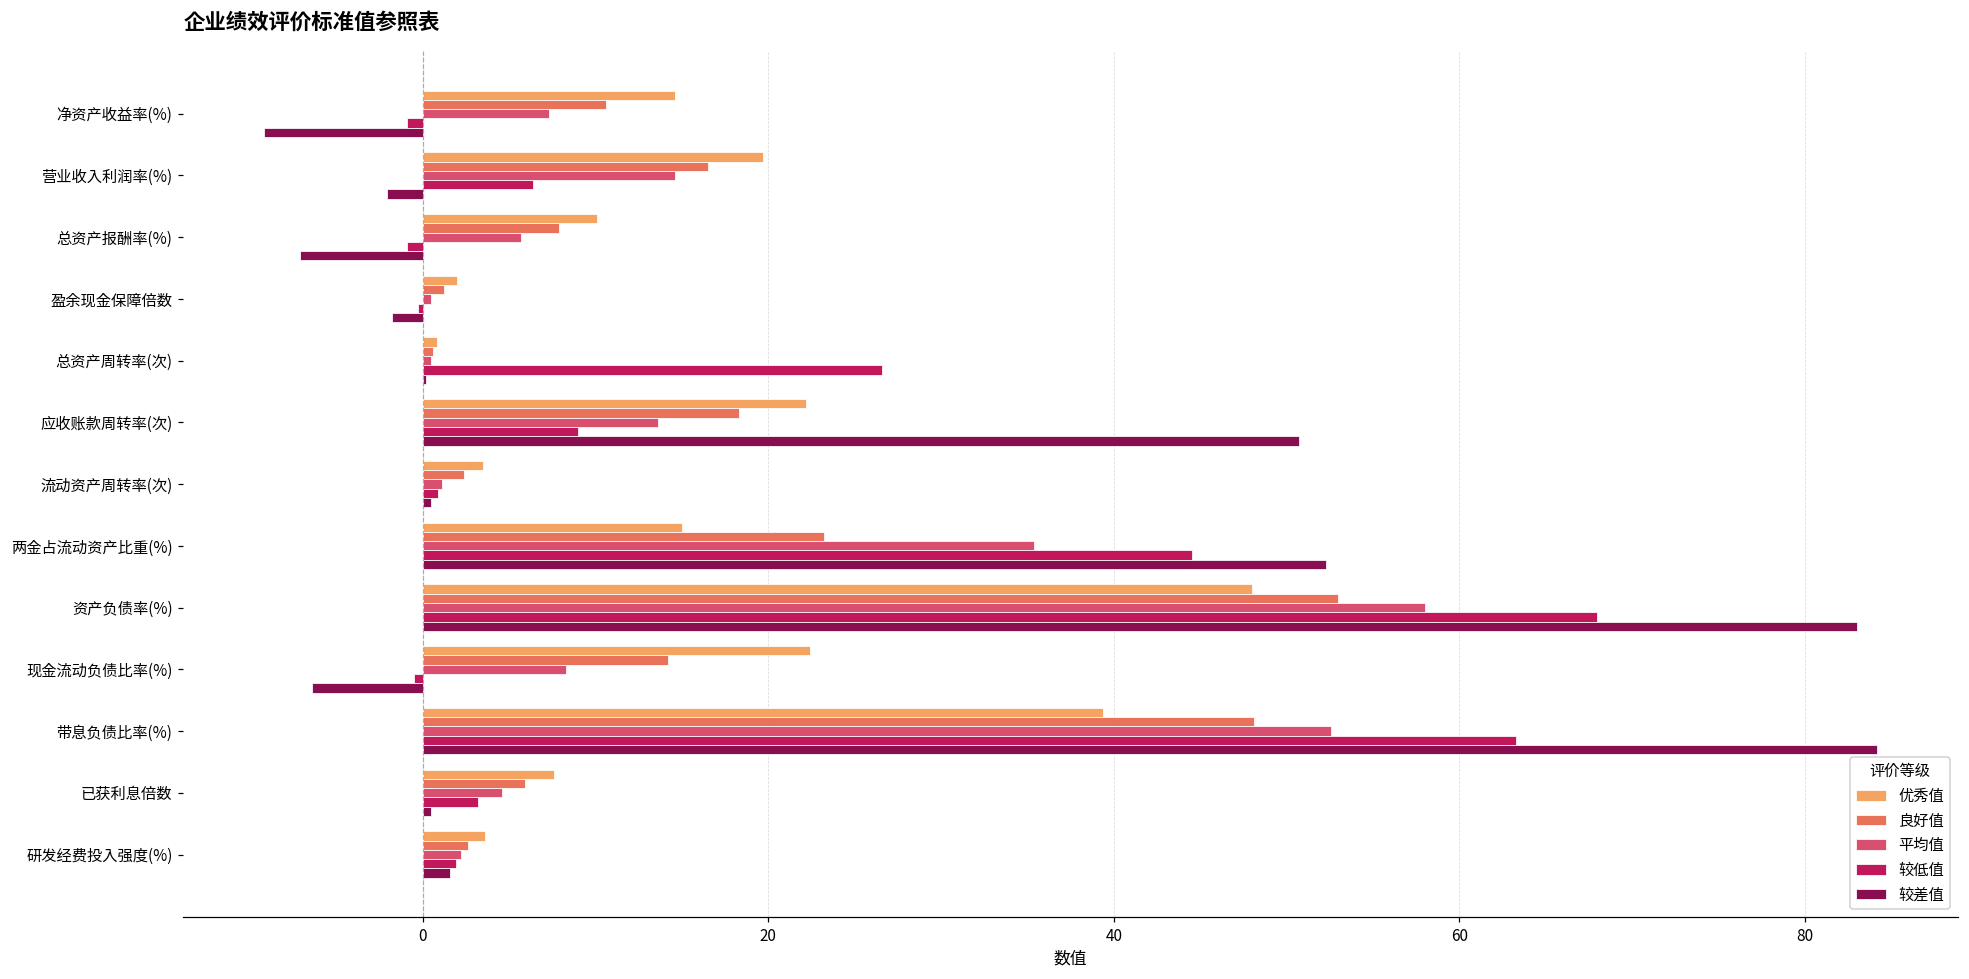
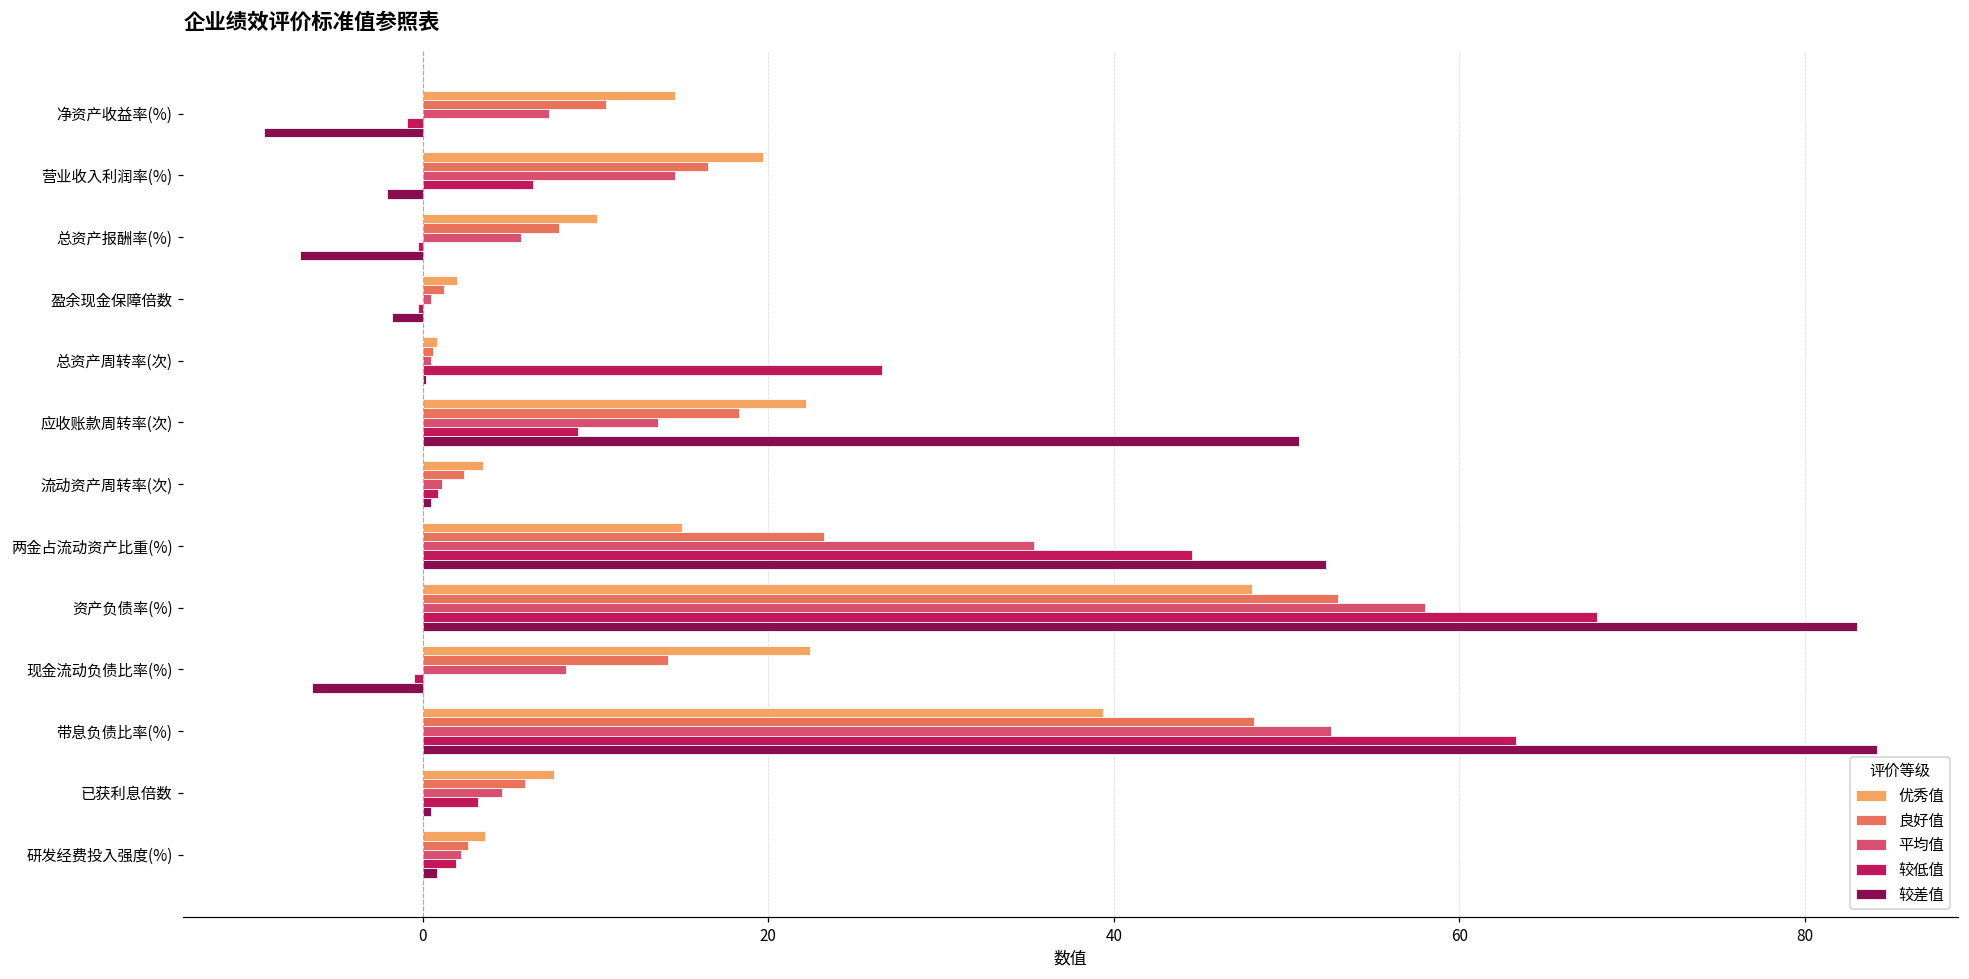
  {
    "较低值": {
      "净资产收益率(%)": -0.9,
      "营业收入利润率(%)": 6.4,
-     "总资产报酬率(%)": -0.9,
+     "总资产报酬率(%)": -0.3,
      "盈余现金保障倍数": -0.3,
      "总资产周转率(次)": 26.6,
      "应收账款周转率(次)": 9.0,
      "流动资产周转率(次)": 0.9,
      "两金占流动资产比重(%)": 44.5,
      "资产负债率(%)": 68.0,
      "现金流动负债比率(%)": -0.5,
      "带息负债比率(%)": 63.3,
      "已获利息倍数": 3.2,
      "研发经费投入强度(%)": 1.9
    },
    "较差值": {
      "净资产收益率(%)": -9.2,
      "营业收入利润率(%)": -2.1,
      "总资产报酬率(%)": -7.1,
      "盈余现金保障倍数": -1.8,
      "总资产周转率(次)": 0.2,
      "应收账款周转率(次)": 50.7,
      "流动资产周转率(次)": 0.5,
      "两金占流动资产比重(%)": 52.3,
      "资产负债率(%)": 83.0,
      "现金流动负债比率(%)": -6.4,
      "带息负债比率(%)": 84.2,
      "已获利息倍数": 0.5,
-     "研发经费投入强度(%)": 1.6
+     "研发经费投入强度(%)": 0.8
    }
  }
